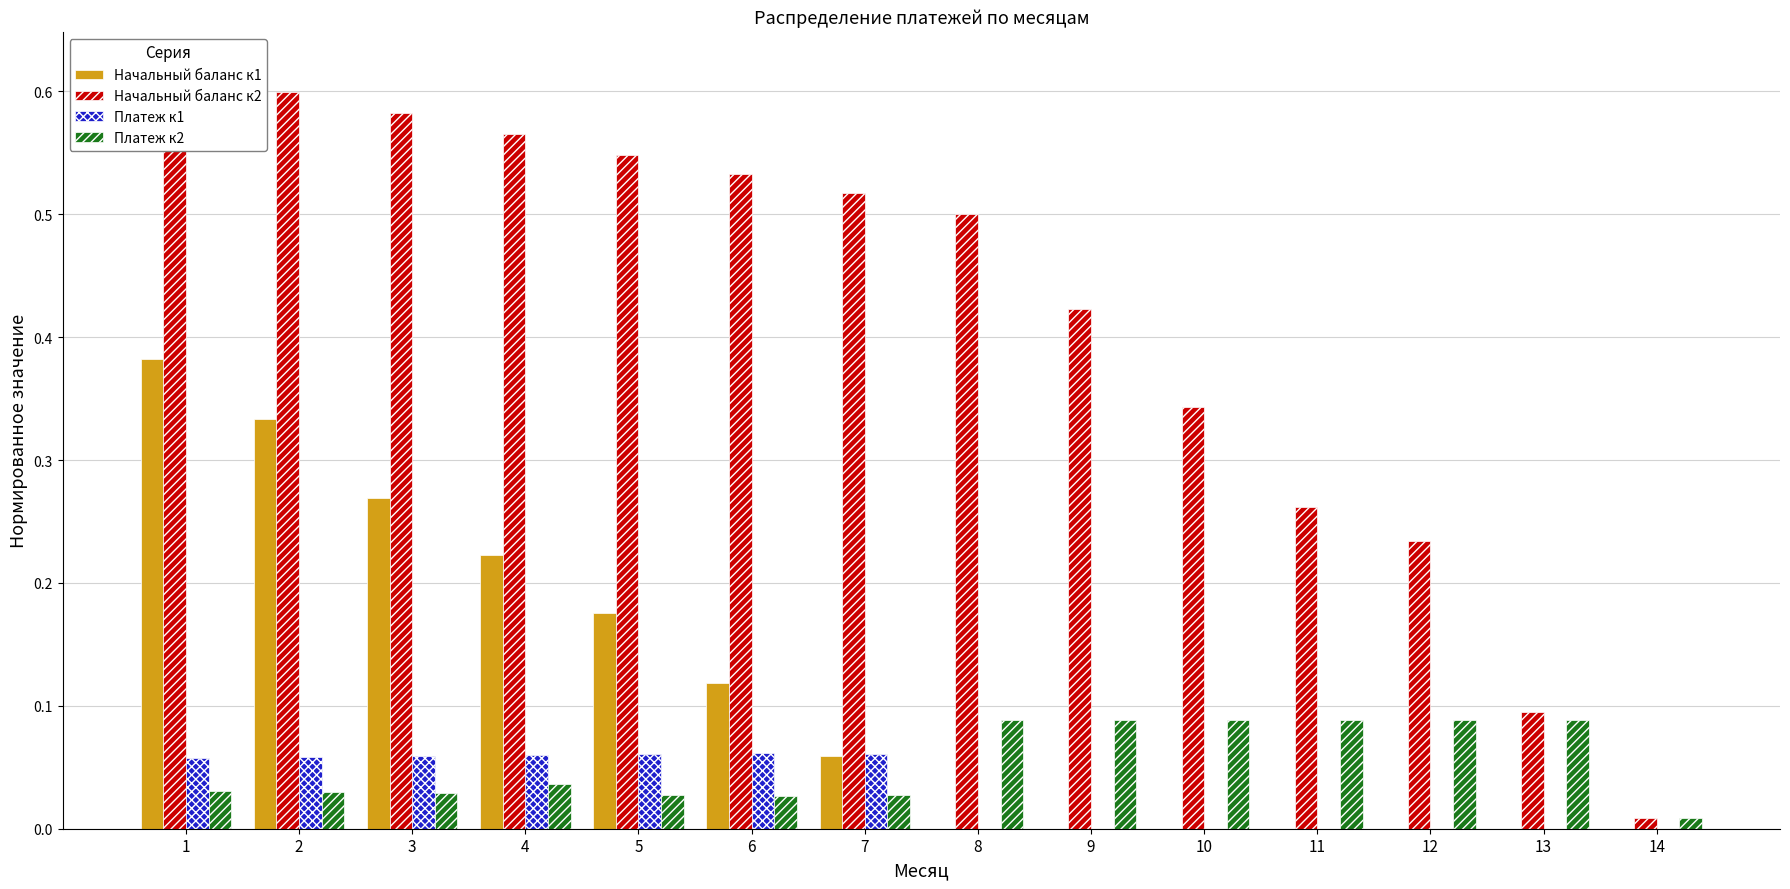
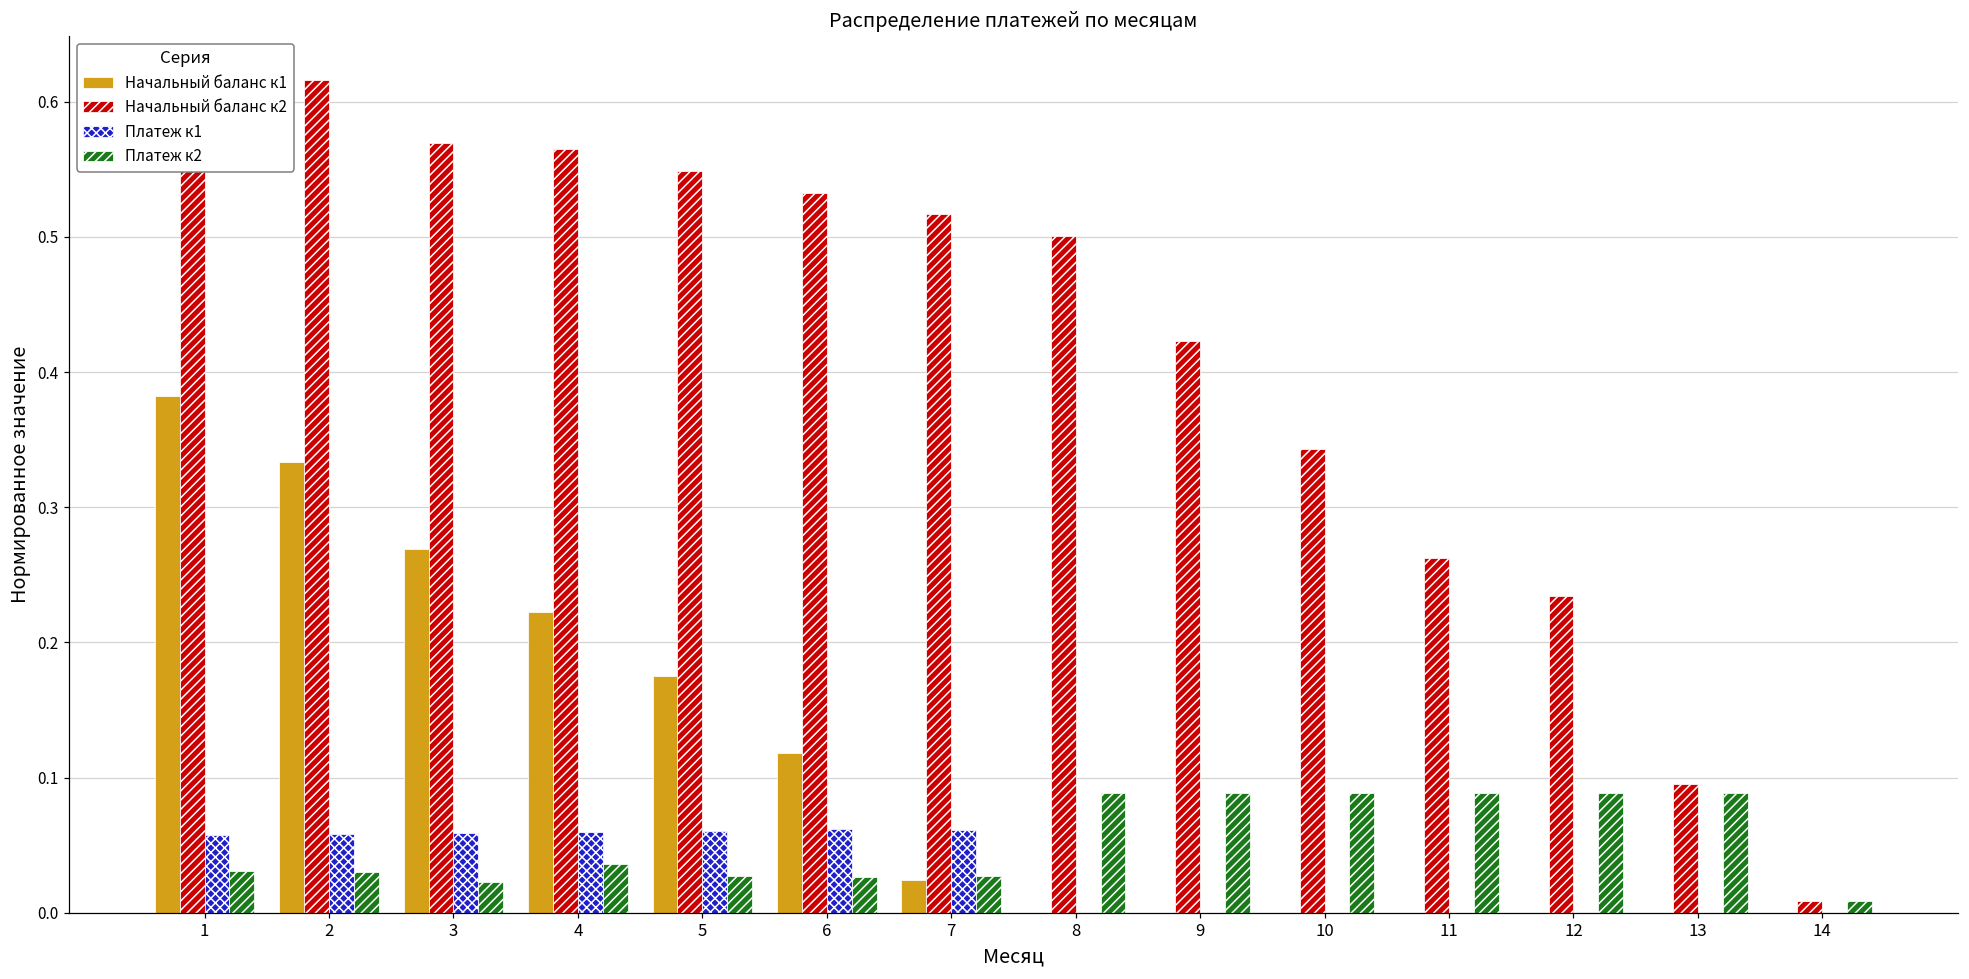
  {
    "Начальный баланс к1": {
      "1": 0.382,
      "2": 0.334,
      "3": 0.269,
      "4": 0.223,
      "5": 0.175,
      "6": 0.118,
-     "7": 0.059,
+     "7": 0.024,
      "8": 0.000,
      "9": 0.000,
      "10": 0.000,
      "11": 0.000,
      "12": 0.000,
      "13": 0.000,
      "14": 0.000
    },
    "Начальный баланс к2": {
-     "2": 0.600,
-     "3": 0.582,
+     "2": 0.616,
+     "3": 0.569,
      "4": 0.565,
      "5": 0.549,
      "6": 0.533,
      "7": 0.517,
      "8": 0.501,
      "9": 0.423,
      "10": 0.343,
      "11": 0.262,
      "12": 0.234,
      "13": 0.095,
      "14": 0.009
    },
    "Платеж к1": {
      "1": 0.057,
      "2": 0.058,
      "3": 0.059,
      "4": 0.060,
      "5": 0.061,
      "6": 0.062,
      "7": 0.061,
      "8": 0.000,
      "9": 0.000,
      "10": 0.000,
      "11": 0.000,
      "12": 0.000,
      "13": 0.000,
      "14": 0.000
    },
    "Платеж к2": {
      "1": 0.031,
      "2": 0.030,
-     "3": 0.029,
+     "3": 0.022,
      "4": 0.036,
      "5": 0.027,
      "6": 0.027,
      "7": 0.027,
      "8": 0.088,
      "9": 0.088,
      "10": 0.088,
      "11": 0.088,
      "12": 0.088,
      "13": 0.088,
      "14": 0.009
    }
  }
